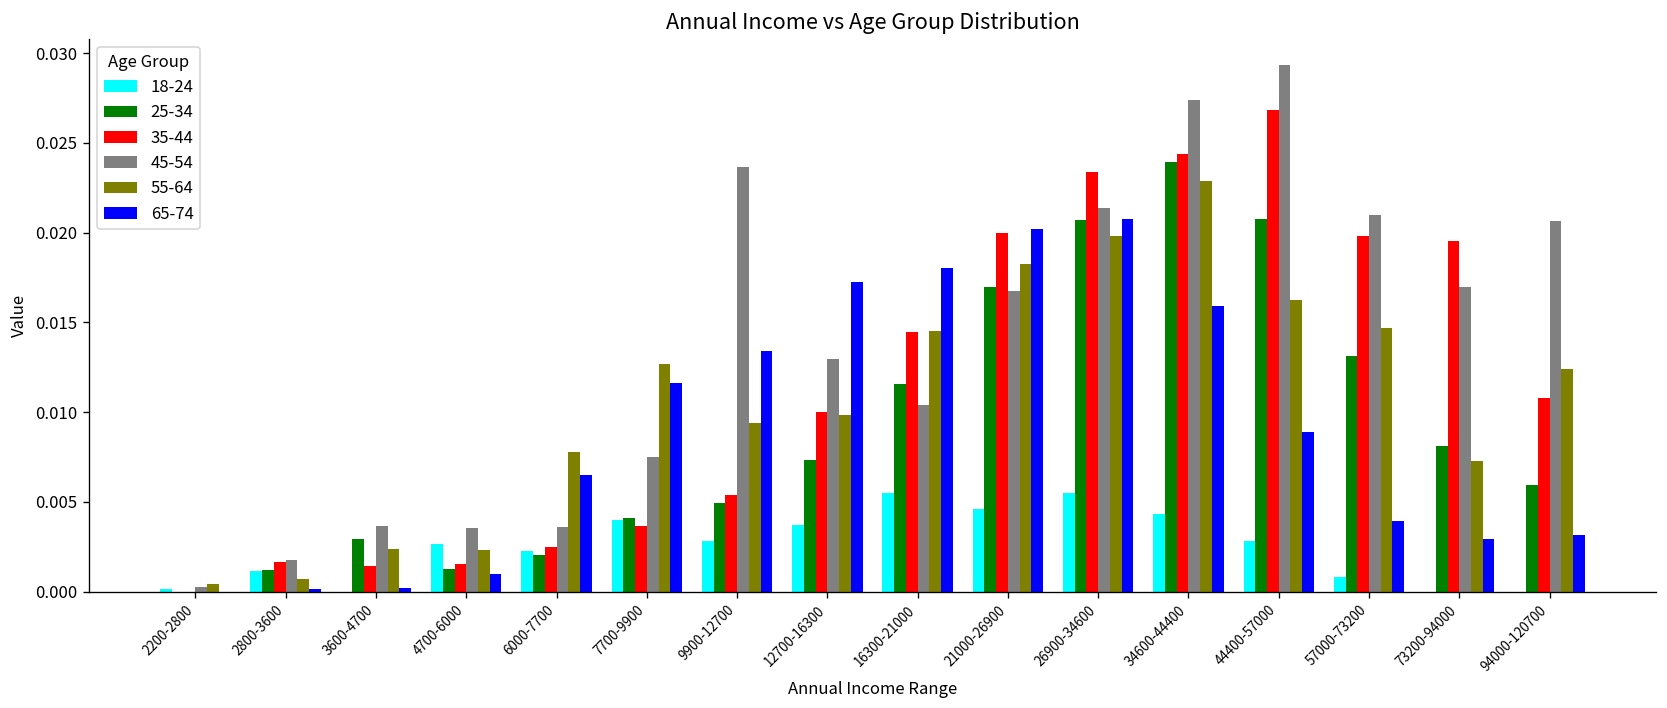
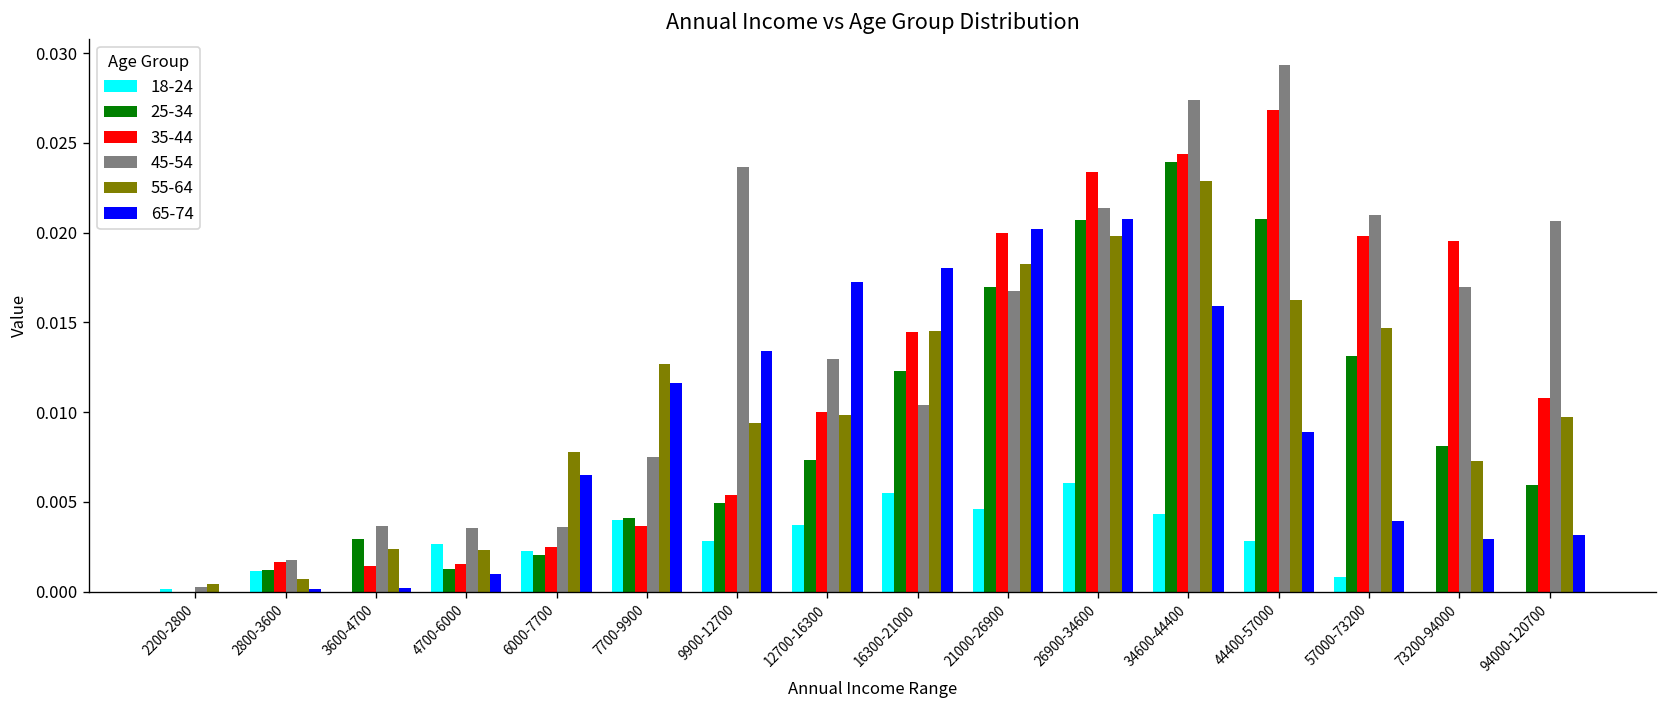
  {
    "18-24": {
      "2800-3600": 0.0011,
      "3600-4700": 0.0000,
      "4700-6000": 0.0027,
      "6000-7700": 0.0022,
      "7700-9900": 0.0040,
      "9900-12700": 0.0028,
      "12700-16300": 0.0037,
      "16300-21000": 0.0055,
      "21000-26900": 0.0046,
-     "26900-34600": 0.0055,
+     "26900-34600": 0.0061,
      "34600-44400": 0.0043,
      "44400-57000": 0.0028,
      "57000-73200": 0.0008,
      "73200-94000": 0.0000,
      "94000-120700": 0.0000
    },
    "25-34": {
      "2200-2800": 0.0000,
      "2800-3600": 0.0012,
      "3600-4700": 0.0030,
      "4700-6000": 0.0013,
      "6000-7700": 0.0020,
      "7700-9900": 0.0041,
      "9900-12700": 0.0049,
      "12700-16300": 0.0073,
-     "16300-21000": 0.0115,
+     "16300-21000": 0.0123,
      "21000-26900": 0.0170,
      "26900-34600": 0.0207,
      "34600-44400": 0.0240,
      "44400-57000": 0.0207,
      "57000-73200": 0.0131,
      "73200-94000": 0.0081,
      "94000-120700": 0.0060
    },
    "35-44": {
      "2200-2800": 0.0000,
      "2800-3600": 0.0016,
      "3600-4700": 0.0014,
      "4700-6000": 0.0015,
      "6000-7700": 0.0025,
      "7700-9900": 0.0037,
      "9900-12700": 0.0054,
      "12700-16300": 0.0100,
      "16300-21000": 0.0145,
      "21000-26900": 0.0200,
      "26900-34600": 0.0234,
      "34600-44400": 0.0244,
      "44400-57000": 0.0268,
      "57000-73200": 0.0198,
      "73200-94000": 0.0196,
      "94000-120700": 0.0108
    },
    "45-54": {
      "2200-2800": 0.0003,
      "2800-3600": 0.0017,
      "3600-4700": 0.0037,
      "4700-6000": 0.0035,
      "6000-7700": 0.0036,
      "7700-9900": 0.0075,
      "9900-12700": 0.0236,
      "12700-16300": 0.0130,
      "16300-21000": 0.0104,
      "21000-26900": 0.0167,
      "26900-34600": 0.0214,
      "34600-44400": 0.0274,
      "44400-57000": 0.0293,
      "57000-73200": 0.0210,
      "73200-94000": 0.0170,
      "94000-120700": 0.0207
    },
    "55-64": {
      "2200-2800": 0.0004,
      "2800-3600": 0.0007,
      "3600-4700": 0.0024,
      "4700-6000": 0.0023,
      "6000-7700": 0.0078,
      "7700-9900": 0.0127,
      "9900-12700": 0.0094,
      "12700-16300": 0.0099,
      "16300-21000": 0.0145,
      "21000-26900": 0.0183,
      "26900-34600": 0.0198,
      "34600-44400": 0.0229,
      "44400-57000": 0.0162,
      "57000-73200": 0.0147,
      "73200-94000": 0.0073,
-     "94000-120700": 0.0124
+     "94000-120700": 0.0097
    },
    "65-74": {
      "2200-2800": 0.0000,
      "3600-4700": 0.0002,
      "4700-6000": 0.0010,
      "6000-7700": 0.0065,
      "7700-9900": 0.0116,
      "9900-12700": 0.0134,
      "12700-16300": 0.0172,
      "16300-21000": 0.0180,
      "21000-26900": 0.0202,
      "26900-34600": 0.0208,
      "34600-44400": 0.0159,
      "44400-57000": 0.0089,
      "57000-73200": 0.0039,
      "73200-94000": 0.0029,
      "94000-120700": 0.0032
    }
  }
